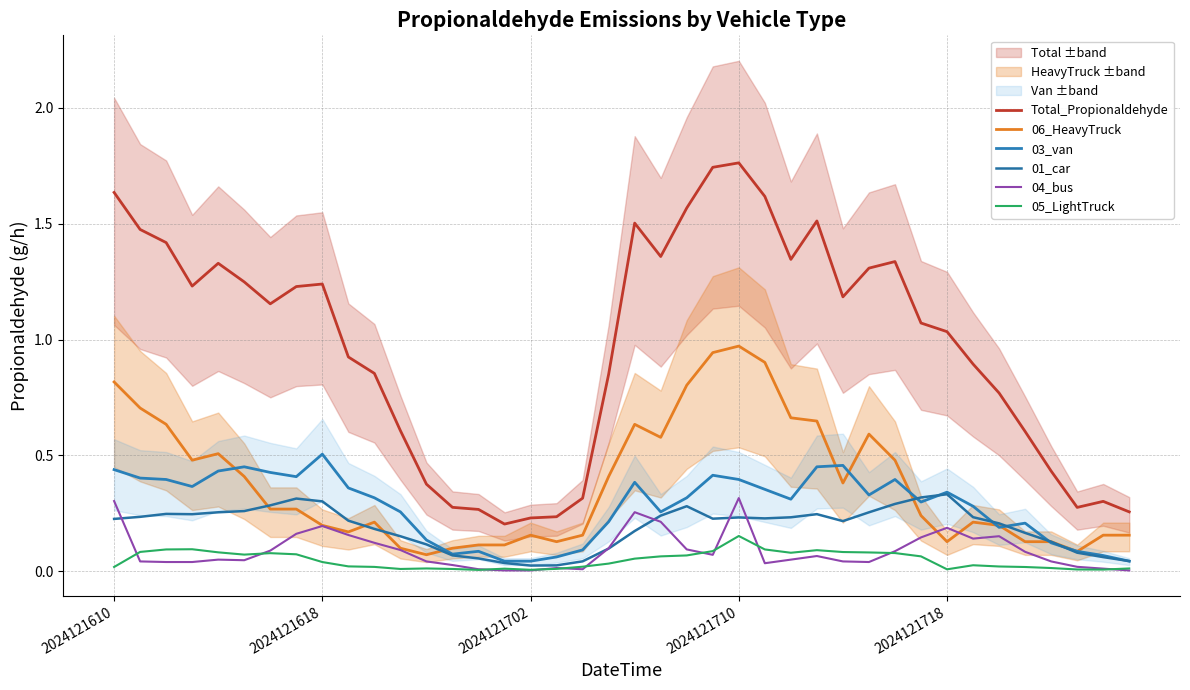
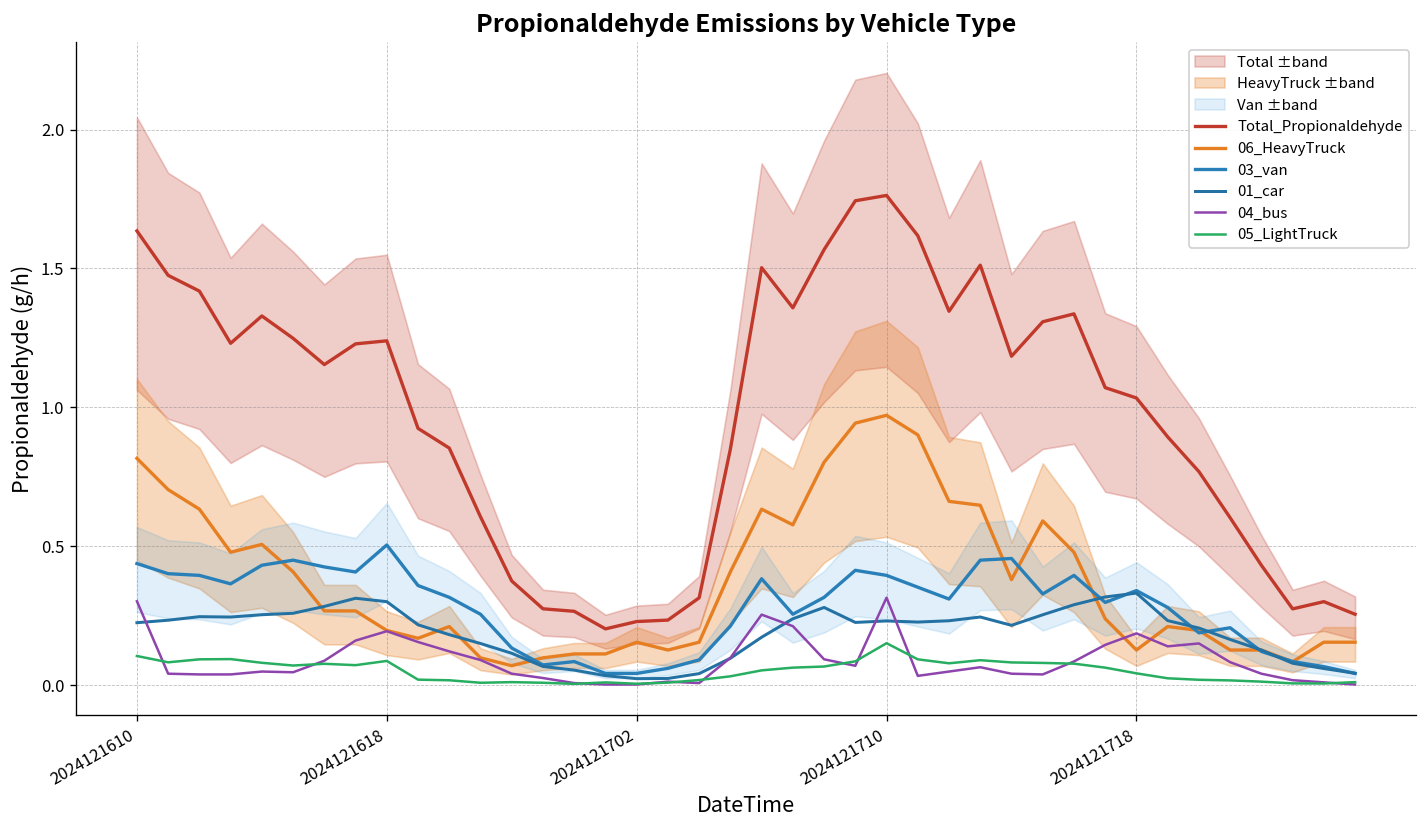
  {
    "04_bus": {
      "2024121610": 0.30,
      "2024121710": 0.32,
      "2024121718": 0.19
    },
    "05_LightTruck": {
-     "2024121610": 0.02,
-     "2024121618": 0.04,
+     "2024121610": 0.11,
+     "2024121618": 0.09,
      "2024121710": 0.15,
-     "2024121718": 0.01
+     "2024121718": 0.04
    }
  }
